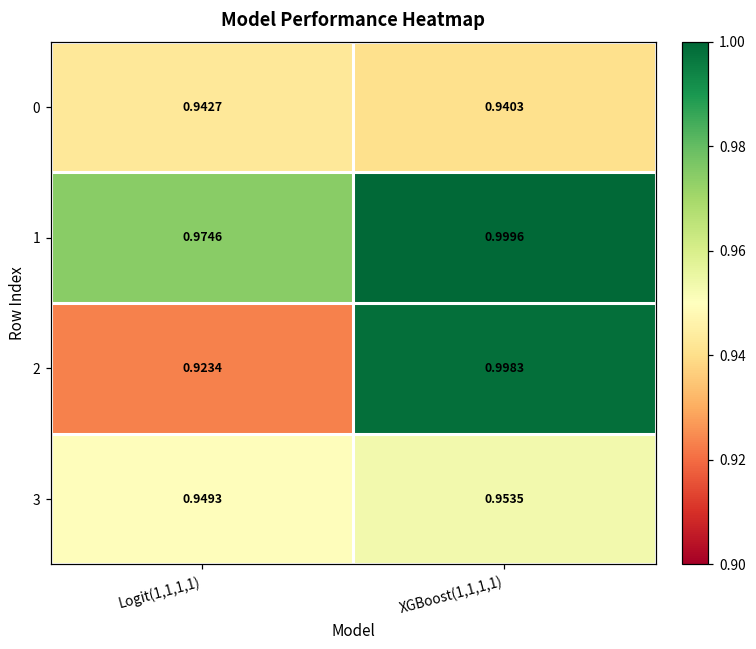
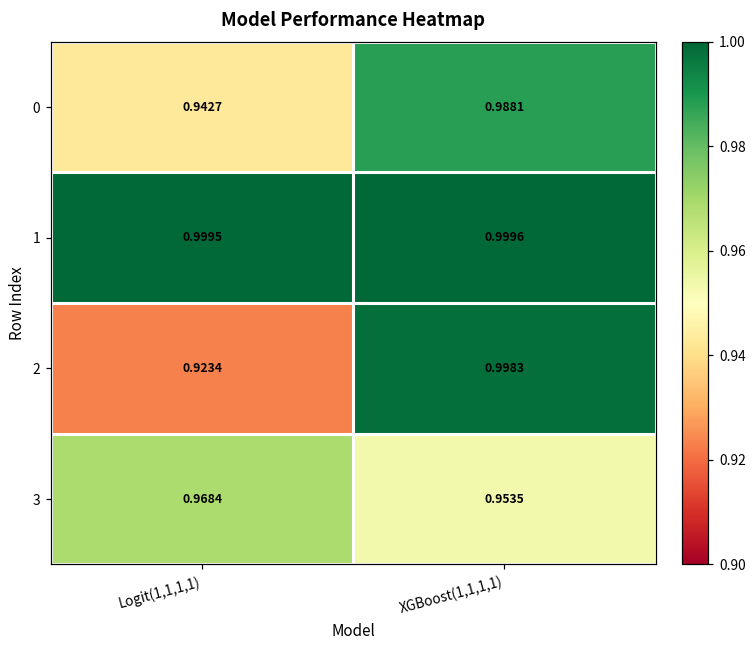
  {
    "0": {
      "Logit(1,1,1,1)": 0.9427,
-     "XGBoost(1,1,1,1)": 0.9403
+     "XGBoost(1,1,1,1)": 0.9881
    },
    "1": {
-     "Logit(1,1,1,1)": 0.9746,
+     "Logit(1,1,1,1)": 0.9995,
      "XGBoost(1,1,1,1)": 0.9996
    },
    "2": {
      "Logit(1,1,1,1)": 0.9234,
      "XGBoost(1,1,1,1)": 0.9983
    },
    "3": {
-     "Logit(1,1,1,1)": 0.9493,
+     "Logit(1,1,1,1)": 0.9684,
      "XGBoost(1,1,1,1)": 0.9535
    }
  }
